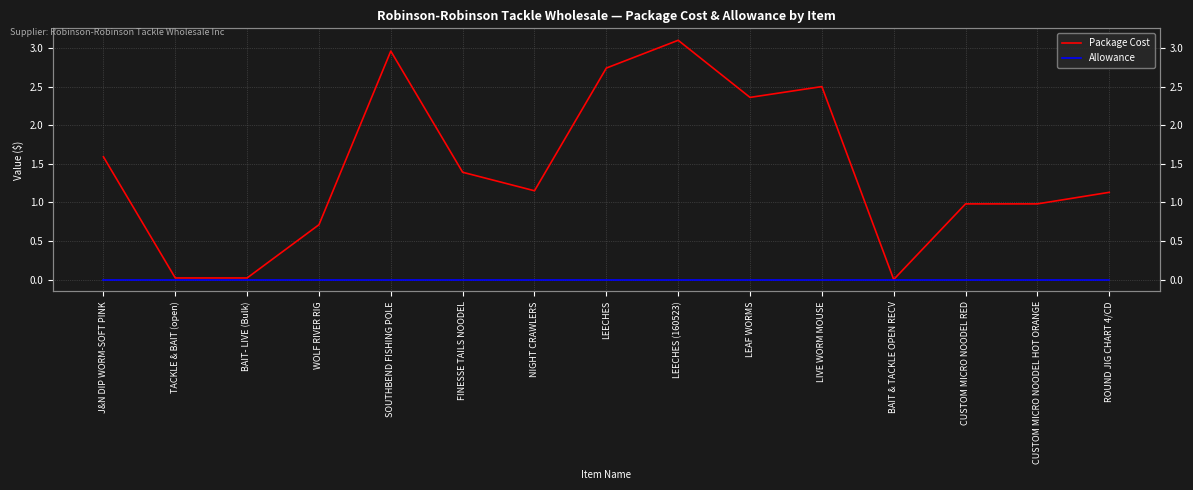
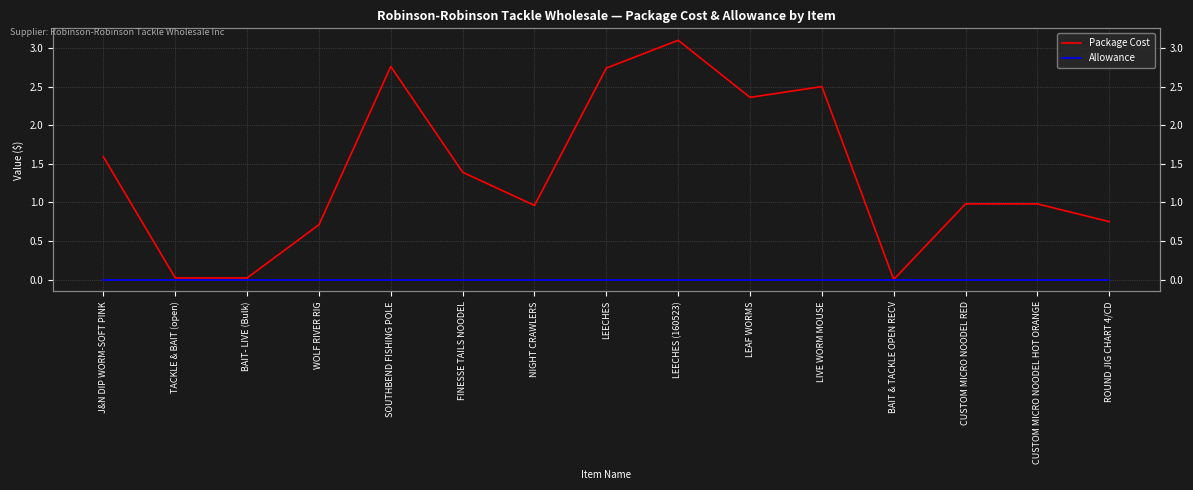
  {
    "Package Cost": {
      "J&N DIP WORM-SOFT PINK": 1.6,
      "WOLF RIVER RIG": 0.7,
-     "SOUTHBEND FISHING POLE": 3.0,
+     "SOUTHBEND FISHING POLE": 2.8,
      "FINESSE TAILS NOODEL": 1.4,
-     "NIGHT CRAWLERS": 1.2,
+     "NIGHT CRAWLERS": 1.0,
      "LEECHES": 2.7,
      "LEECHES (160523)": 3.1,
      "LEAF WORMS": 2.4,
      "LIVE WORM MOUSE": 2.5,
      "CUSTOM MICRO NOODEL RED": 1.0,
      "CUSTOM MICRO NOODEL HOT ORANGE": 1.0,
-     "ROUND JIG CHART 4/CD": 1.1
+     "ROUND JIG CHART 4/CD": 0.8
    },
    "Allowance": {
      "J&N DIP WORM-SOFT PINK": 0.0,
      "WOLF RIVER RIG": 0.0,
      "SOUTHBEND FISHING POLE": 0.0,
      "FINESSE TAILS NOODEL": 0.0,
      "NIGHT CRAWLERS": 0.0,
      "LEECHES": 0.0,
      "LEECHES (160523)": 0.0,
      "LEAF WORMS": 0.0,
      "LIVE WORM MOUSE": 0.0,
      "CUSTOM MICRO NOODEL RED": 0.0,
      "CUSTOM MICRO NOODEL HOT ORANGE": 0.0,
      "ROUND JIG CHART 4/CD": 0.0
    }
  }
